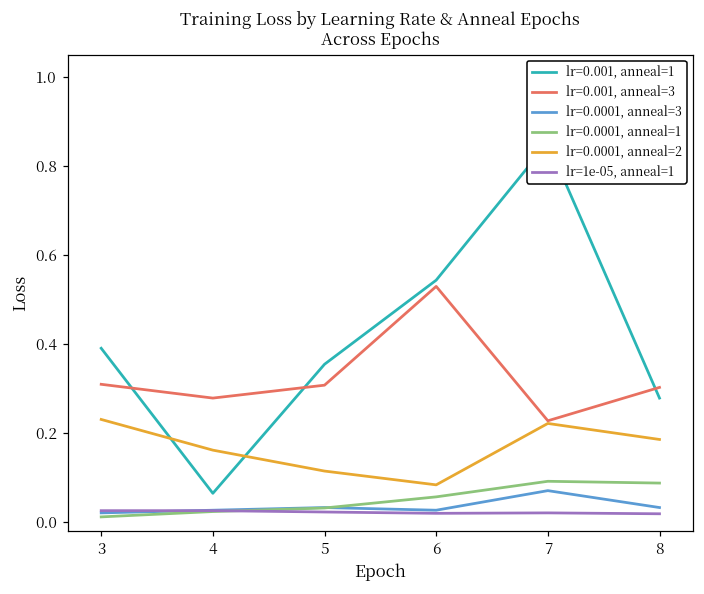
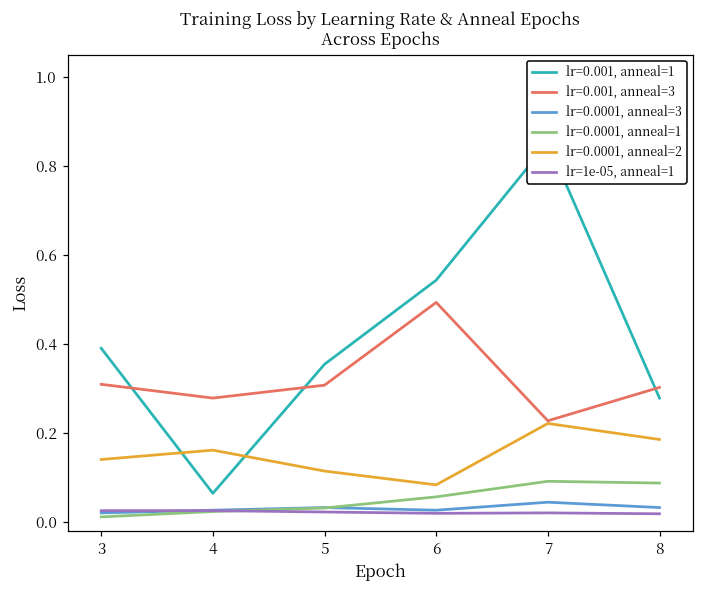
  {
    "lr=0.001, anneal=1": {
      "3": 0.39,
      "4": 0.06,
      "5": 0.35,
      "6": 0.54,
      "8": 0.28
    },
    "lr=0.001, anneal=3": {
      "3": 0.31,
      "4": 0.28,
      "5": 0.31,
-     "6": 0.53,
+     "6": 0.49,
      "8": 0.30
    },
    "lr=0.0001, anneal=3": {
      "6": 0.03,
-     "7": 0.07,
+     "7": 0.04,
      "8": 0.03
    },
    "lr=0.0001, anneal=1": {
      "3": 0.01,
      "6": 0.06,
      "7": 0.09,
      "8": 0.09
    },
    "lr=0.0001, anneal=2": {
-     "3": 0.23,
+     "3": 0.14,
      "4": 0.16,
      "5": 0.11,
      "6": 0.08,
      "8": 0.19
    },
    "lr=1e-05, anneal=1": {
      "5": 0.02,
      "6": 0.02,
      "7": 0.02,
      "8": 0.02
    }
  }
